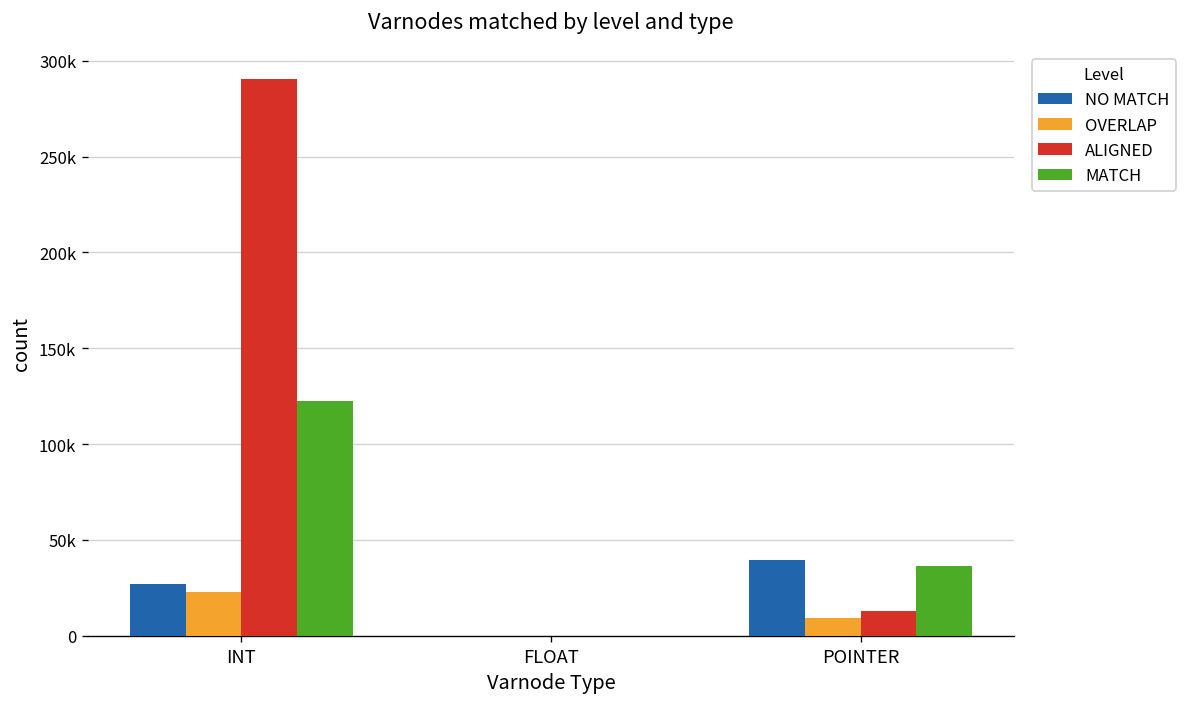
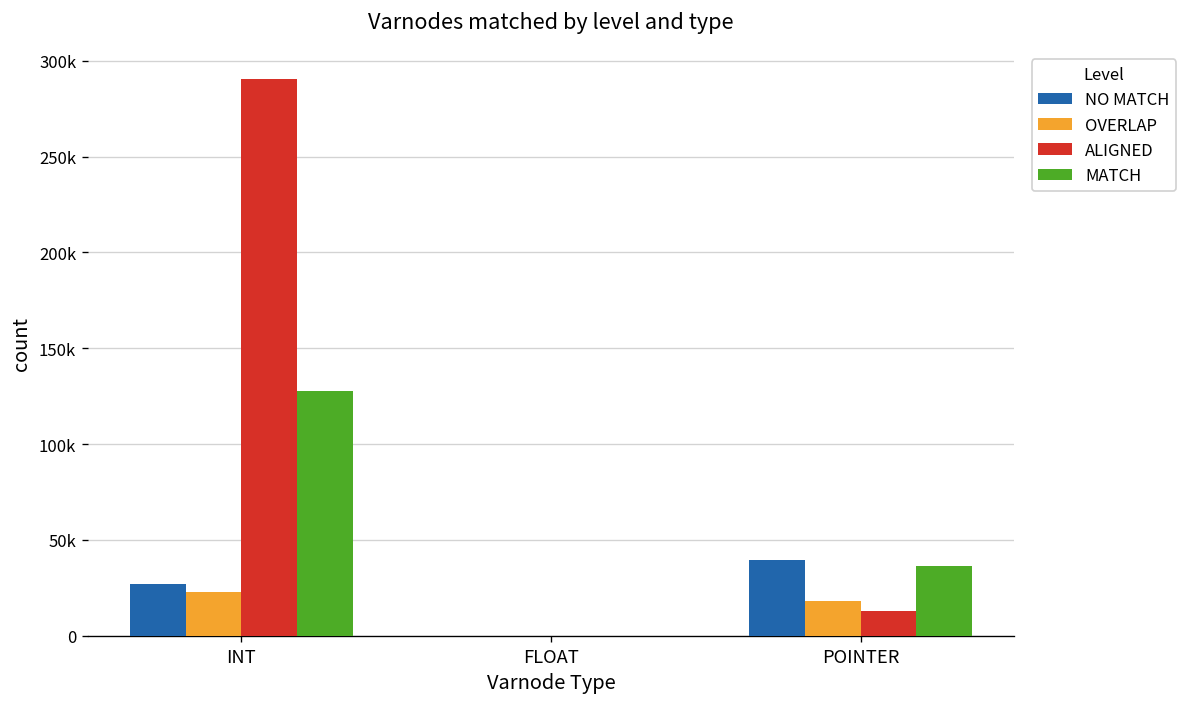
  {
    "NO MATCH": {
      "INT": 27000,
      "FLOAT": 0,
      "POINTER": 39000
    },
    "OVERLAP": {
      "INT": 23000,
-     "POINTER": 9000
+     "POINTER": 18000
    },
    "ALIGNED": {
      "INT": 290000,
      "POINTER": 13000
    },
    "MATCH": {
-     "INT": 122000,
+     "INT": 128000,
      "POINTER": 36000
    }
  }
